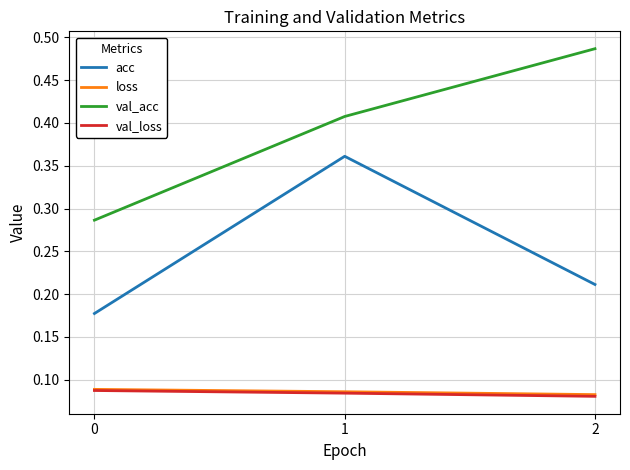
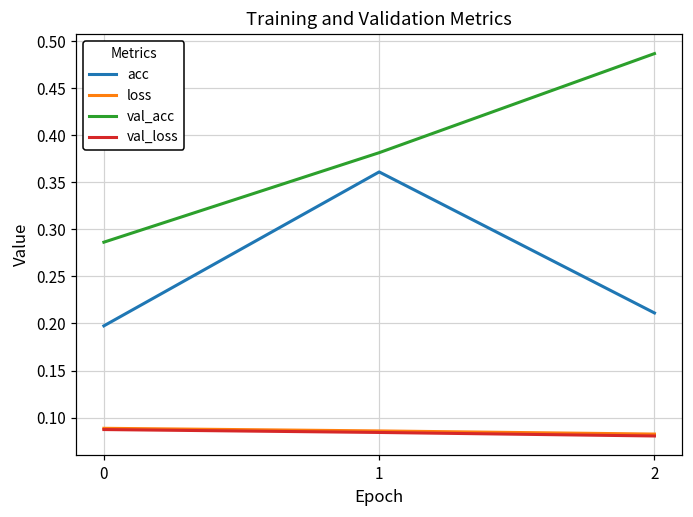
  {
    "acc": {
-     "0": 0.18,
+     "0": 0.20,
      "1": 0.36,
      "2": 0.21
    },
    "val_acc": {
      "0": 0.29,
-     "1": 0.41,
+     "1": 0.38,
      "2": 0.49
    }
  }
